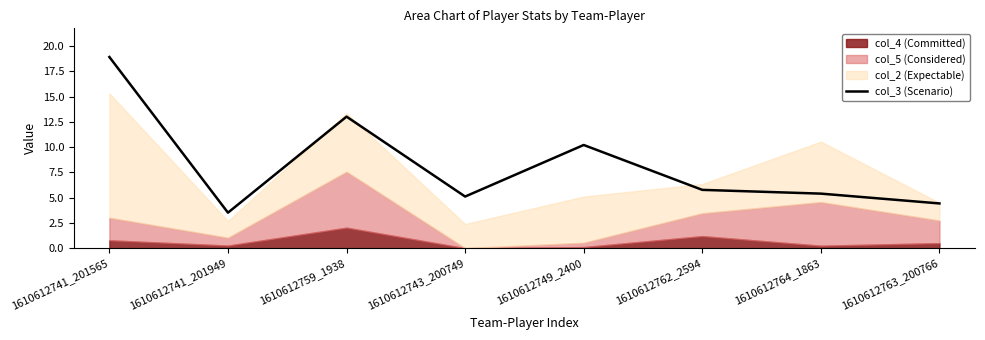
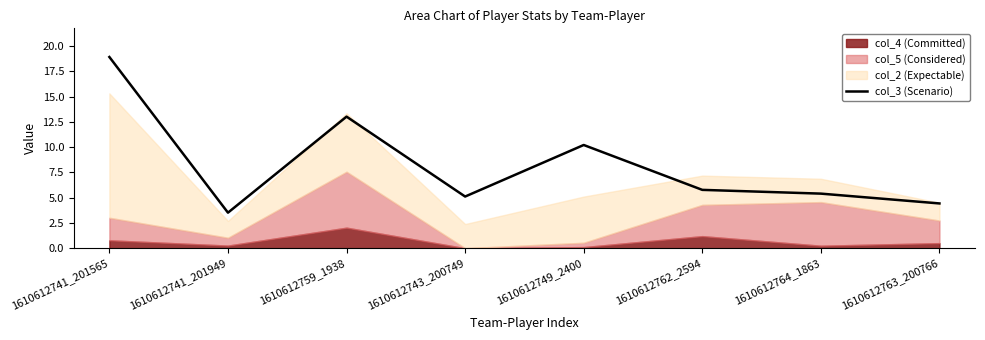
  {
    "col_3 (Scenario)": {
      "1610612741_201565": 18.9,
      "1610612741_201949": 3.5,
      "1610612759_1938": 13.0,
      "1610612743_200749": 5.1,
      "1610612749_2400": 10.2,
      "1610612762_2594": 5.8,
      "1610612764_1863": 5.4
    },
    "col_4 (Committed)": {
      "1610612741_201565": 0.8,
      "1610612741_201949": 0.3,
      "1610612759_1938": 2.0,
      "1610612762_2594": 1.2,
      "1610612763_200766": 0.5
    },
    "col_5 (Considered)": {
      "1610612741_201565": 2.2,
      "1610612741_201949": 0.8,
      "1610612759_1938": 5.5,
      "1610612749_2400": 0.4,
-     "1610612762_2594": 2.3,
+     "1610612762_2594": 3.1,
      "1610612764_1863": 4.3,
      "1610612763_200766": 2.2
    },
    "col_2 (Expectable)": {
      "1610612741_201565": 12.3,
      "1610612741_201949": 1.7,
      "1610612759_1938": 5.8,
      "1610612743_200749": 2.4,
      "1610612749_2400": 4.6,
      "1610612762_2594": 2.9,
-     "1610612764_1863": 6.0
+     "1610612764_1863": 2.3
    }
  }
